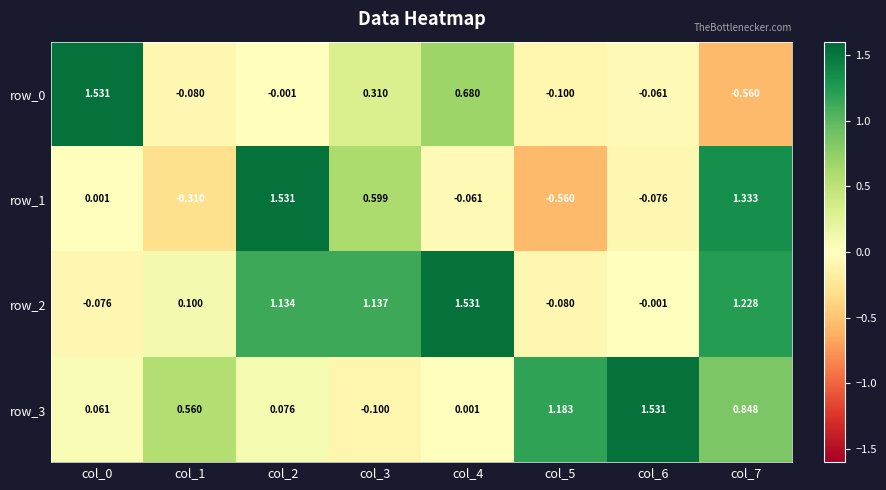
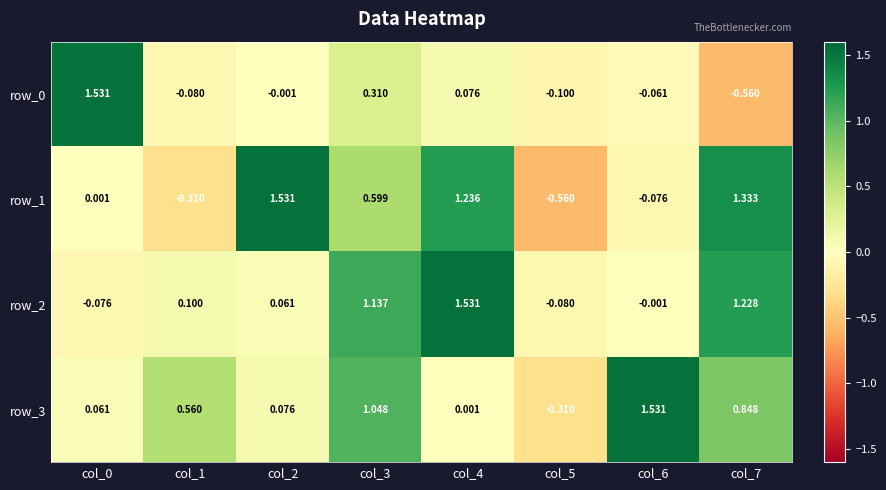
  {
    "row_0": {
      "col_0": 1.531,
      "col_1": -0.080,
      "col_2": -0.001,
      "col_3": 0.310,
-     "col_4": 0.680,
+     "col_4": 0.076,
      "col_5": -0.100,
      "col_6": -0.061,
      "col_7": -0.560
    },
    "row_1": {
      "col_0": 0.001,
      "col_1": -0.310,
      "col_2": 1.531,
      "col_3": 0.599,
-     "col_4": -0.061,
+     "col_4": 1.236,
      "col_5": -0.560,
      "col_6": -0.076,
      "col_7": 1.333
    },
    "row_2": {
      "col_0": -0.076,
      "col_1": 0.100,
-     "col_2": 1.134,
+     "col_2": 0.061,
      "col_3": 1.137,
      "col_4": 1.531,
      "col_5": -0.080,
      "col_6": -0.001,
      "col_7": 1.228
    },
    "row_3": {
      "col_0": 0.061,
      "col_1": 0.560,
      "col_2": 0.076,
-     "col_3": -0.100,
+     "col_3": 1.048,
      "col_4": 0.001,
-     "col_5": 1.183,
+     "col_5": -0.310,
      "col_6": 1.531,
      "col_7": 0.848
    }
  }
